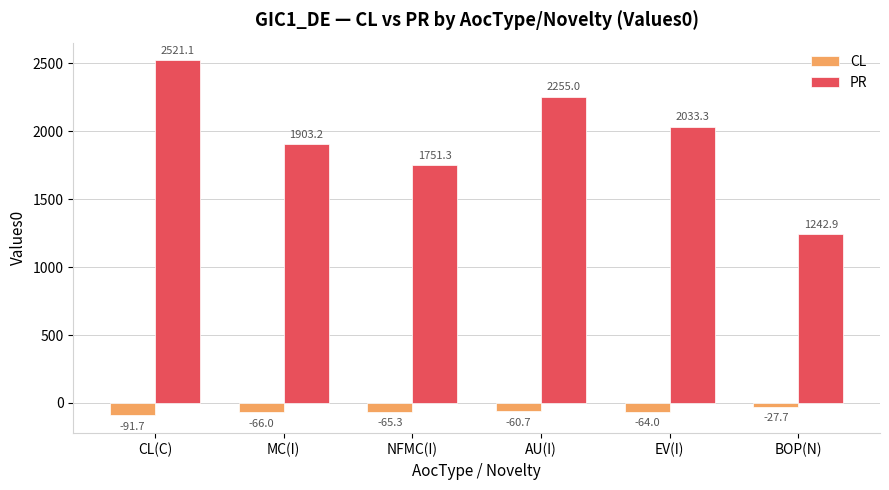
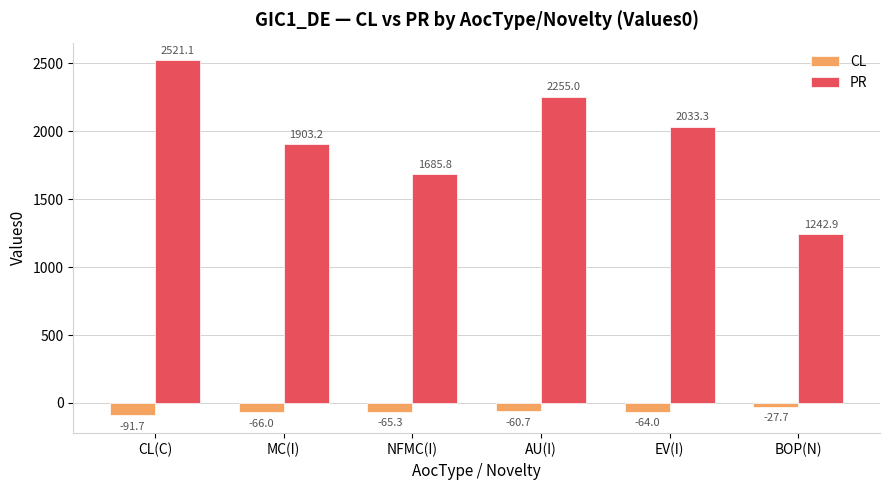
  {
    "CL": {
      "CL(C)": -91.7,
      "MC(I)": -66.0,
      "NFMC(I)": -65.3,
      "AU(I)": -60.7,
      "EV(I)": -64.0,
      "BOP(N)": -27.7
    },
    "PR": {
      "CL(C)": 2521.1,
      "MC(I)": 1903.2,
-     "NFMC(I)": 1751.3,
+     "NFMC(I)": 1685.8,
      "AU(I)": 2255.0,
      "EV(I)": 2033.3,
      "BOP(N)": 1242.9
    }
  }
